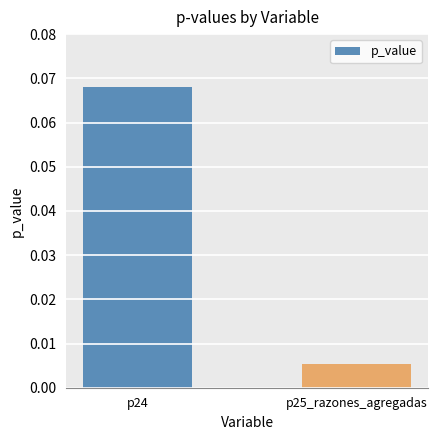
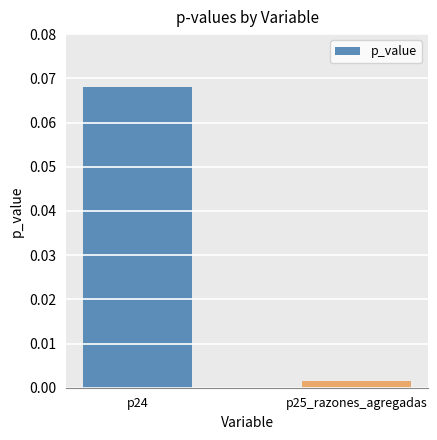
  {
    "p24": 0.068,
-   "p25_razones_agregadas": 0.005
+   "p25_razones_agregadas": 0.002
  }
